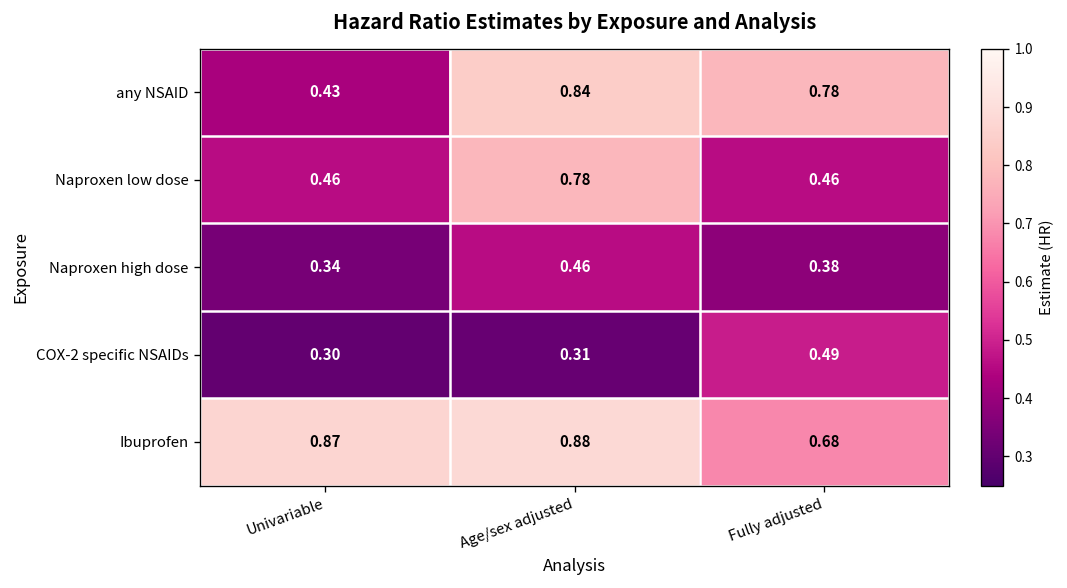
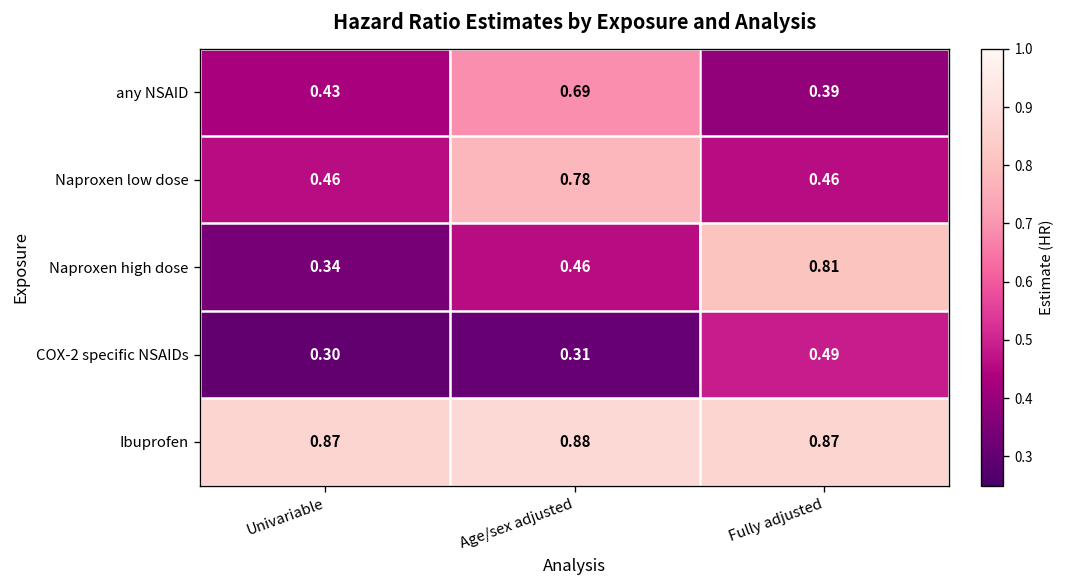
  {
    "any NSAID": {
      "Univariable": 0.43,
-     "Age/sex adjusted": 0.84,
-     "Fully adjusted": 0.78
+     "Age/sex adjusted": 0.69,
+     "Fully adjusted": 0.39
    },
    "Naproxen low dose": {
      "Univariable": 0.46,
      "Age/sex adjusted": 0.78,
      "Fully adjusted": 0.46
    },
    "Naproxen high dose": {
      "Univariable": 0.34,
      "Age/sex adjusted": 0.46,
-     "Fully adjusted": 0.38
+     "Fully adjusted": 0.81
    },
    "COX-2 specific NSAIDs": {
      "Univariable": 0.30,
      "Age/sex adjusted": 0.31,
      "Fully adjusted": 0.49
    },
    "Ibuprofen": {
      "Univariable": 0.87,
      "Age/sex adjusted": 0.88,
-     "Fully adjusted": 0.68
+     "Fully adjusted": 0.87
    }
  }
